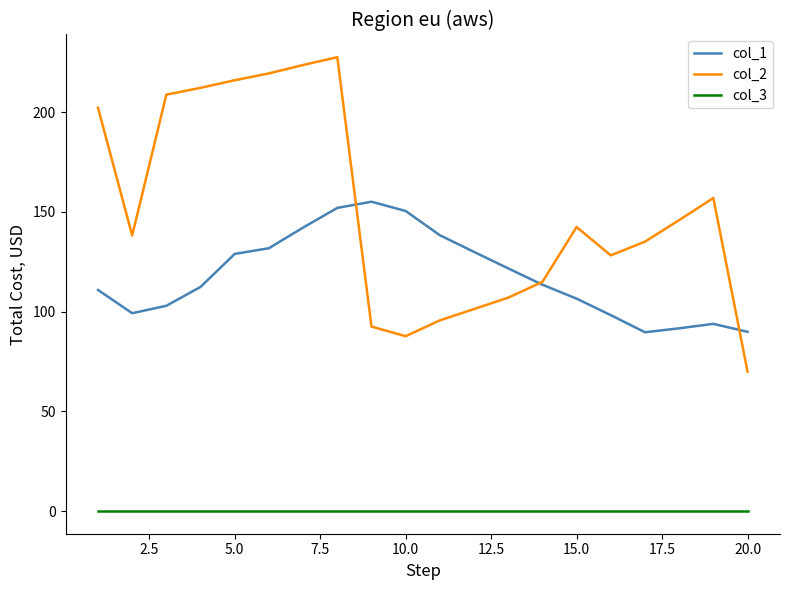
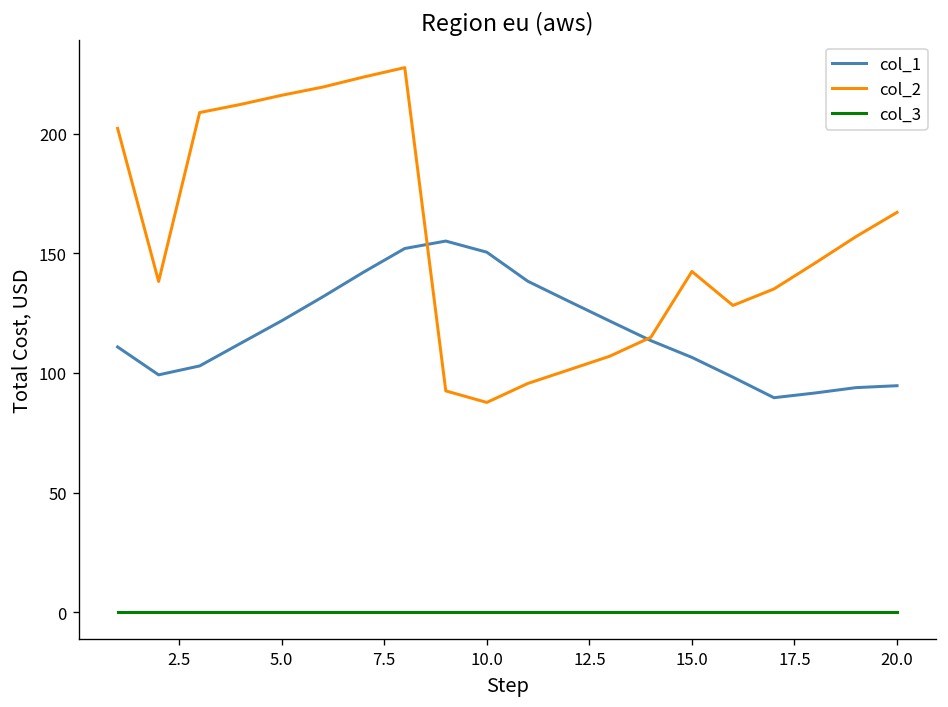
  {
    "col_1": {
-     "5.0": 129,
+     "5.0": 122,
      "10.0": 150,
      "15.0": 106,
-     "20.0": 90
+     "20.0": 95
    },
    "col_2": {
      "5.0": 216,
      "10.0": 88,
      "15.0": 142,
-     "20.0": 70
+     "20.0": 167
    },
    "col_3": {
      "5.0": 0,
      "10.0": 0,
      "15.0": 0,
      "20.0": 0
    }
  }
